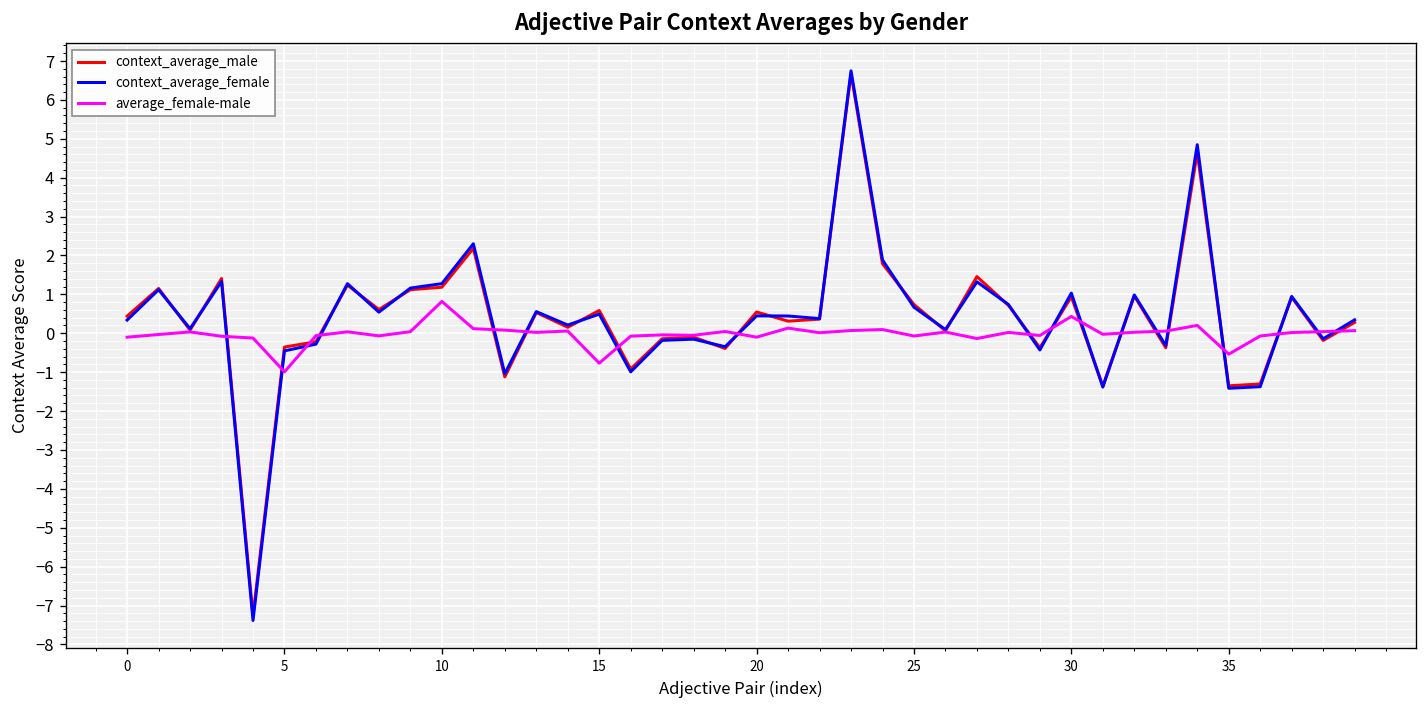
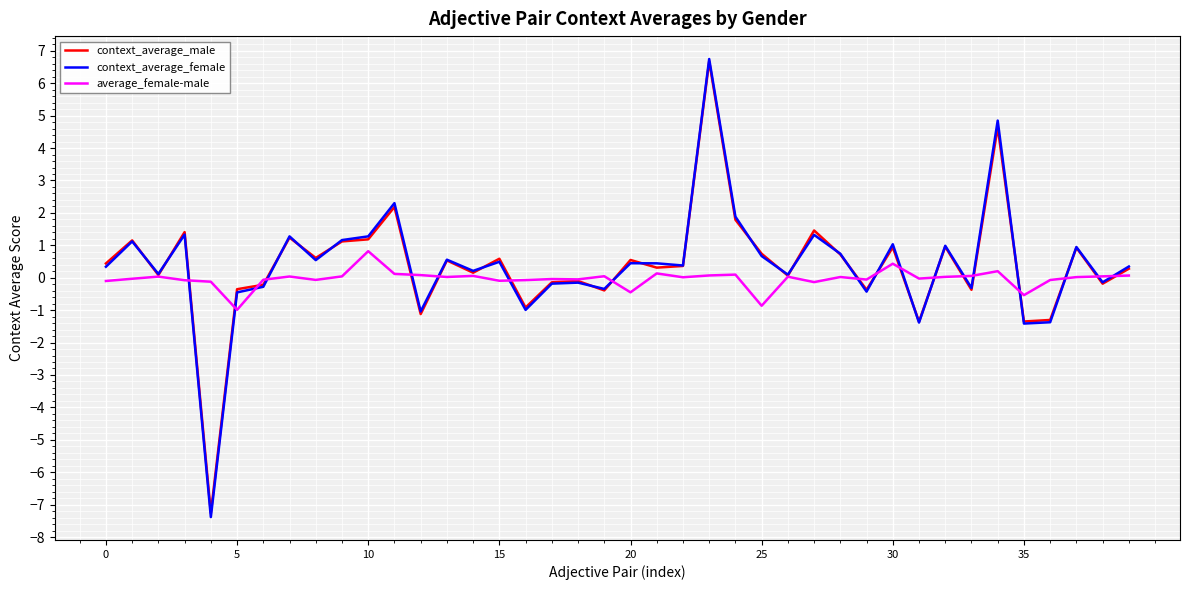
  {
    "context_average_male": {
      "0": 0.4,
      "5": -0.4,
      "10": 1.2,
      "15": 0.6,
      "20": 0.5,
      "30": 0.9
    },
    "context_average_female": {
      "0": 0.3,
      "5": -0.5,
      "10": 1.3,
      "15": 0.5,
      "20": 0.4,
      "30": 1.0
    },
    "average_female-male": {
      "0": -0.1,
      "5": -1.0,
      "10": 0.8,
-     "15": -0.8,
-     "20": -0.1,
-     "25": -0.1,
+     "15": -0.1,
+     "20": -0.5,
+     "25": -0.9,
      "30": 0.4,
      "35": -0.5
    }
  }
